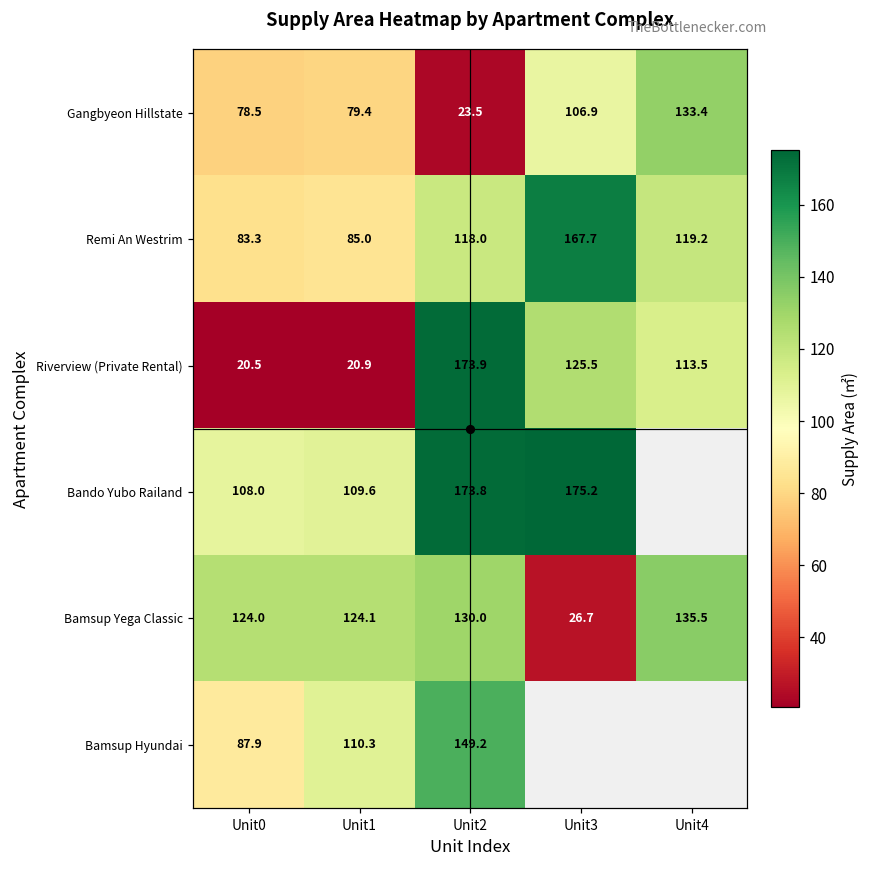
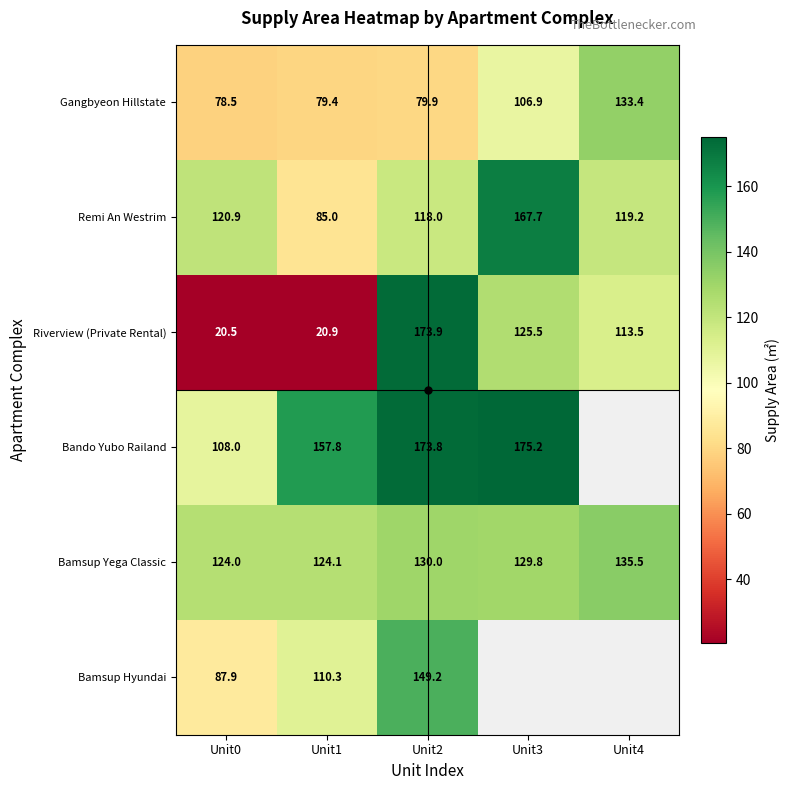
  {
    "Gangbyeon Hillstate": {
      "Unit0": 78.5,
      "Unit1": 79.4,
-     "Unit2": 23.5,
+     "Unit2": 79.9,
      "Unit3": 106.9,
      "Unit4": 133.4
    },
    "Remi An Westrim": {
-     "Unit0": 83.3,
+     "Unit0": 120.9,
      "Unit1": 85.0,
      "Unit2": 118.0,
      "Unit3": 167.7,
      "Unit4": 119.2
    },
    "Riverview (Private Rental)": {
      "Unit0": 20.5,
      "Unit1": 20.9,
      "Unit2": 173.9,
      "Unit3": 125.5,
      "Unit4": 113.5
    },
    "Bando Yubo Railand": {
      "Unit0": 108.0,
-     "Unit1": 109.6,
+     "Unit1": 157.8,
      "Unit2": 173.8,
      "Unit3": 175.2
    },
    "Bamsup Yega Classic": {
      "Unit0": 124.0,
      "Unit1": 124.1,
      "Unit2": 130.0,
-     "Unit3": 26.7,
+     "Unit3": 129.8,
      "Unit4": 135.5
    },
    "Bamsup Hyundai": {
      "Unit0": 87.9,
      "Unit1": 110.3,
      "Unit2": 149.2
    }
  }
